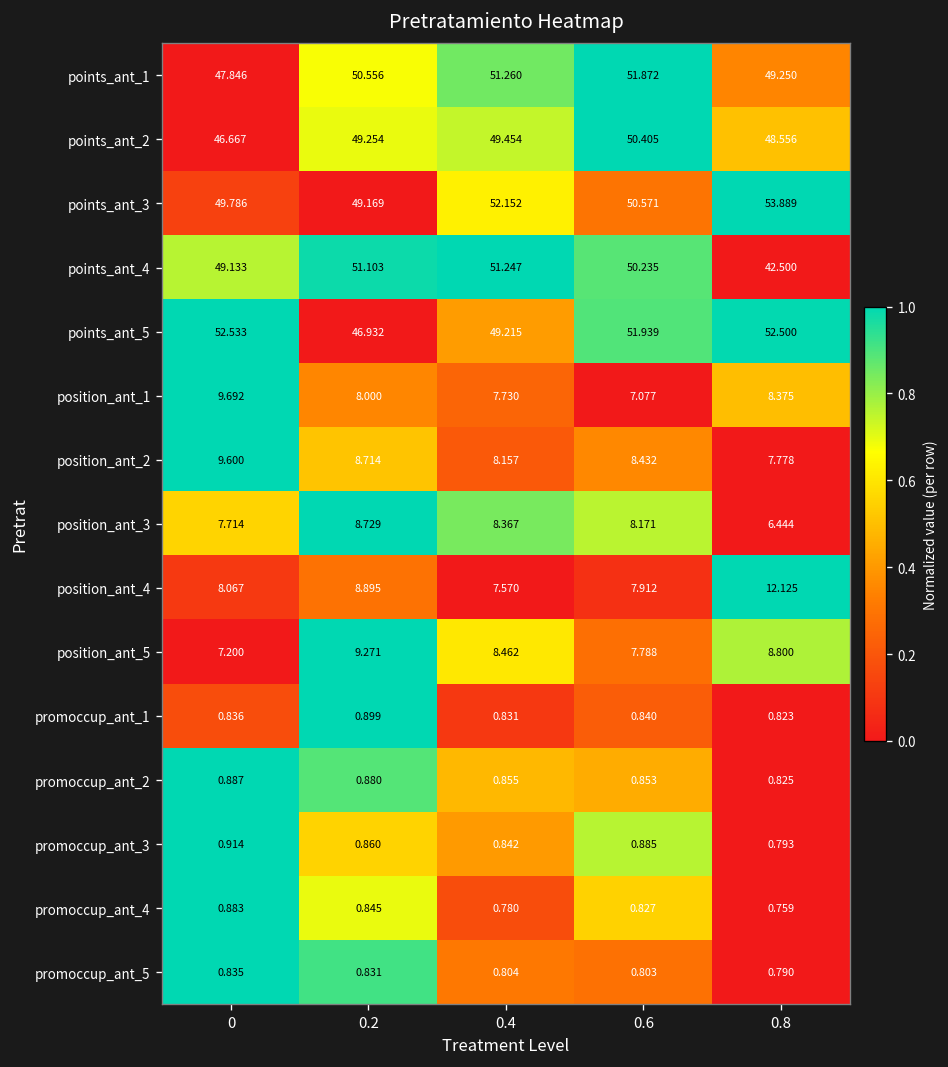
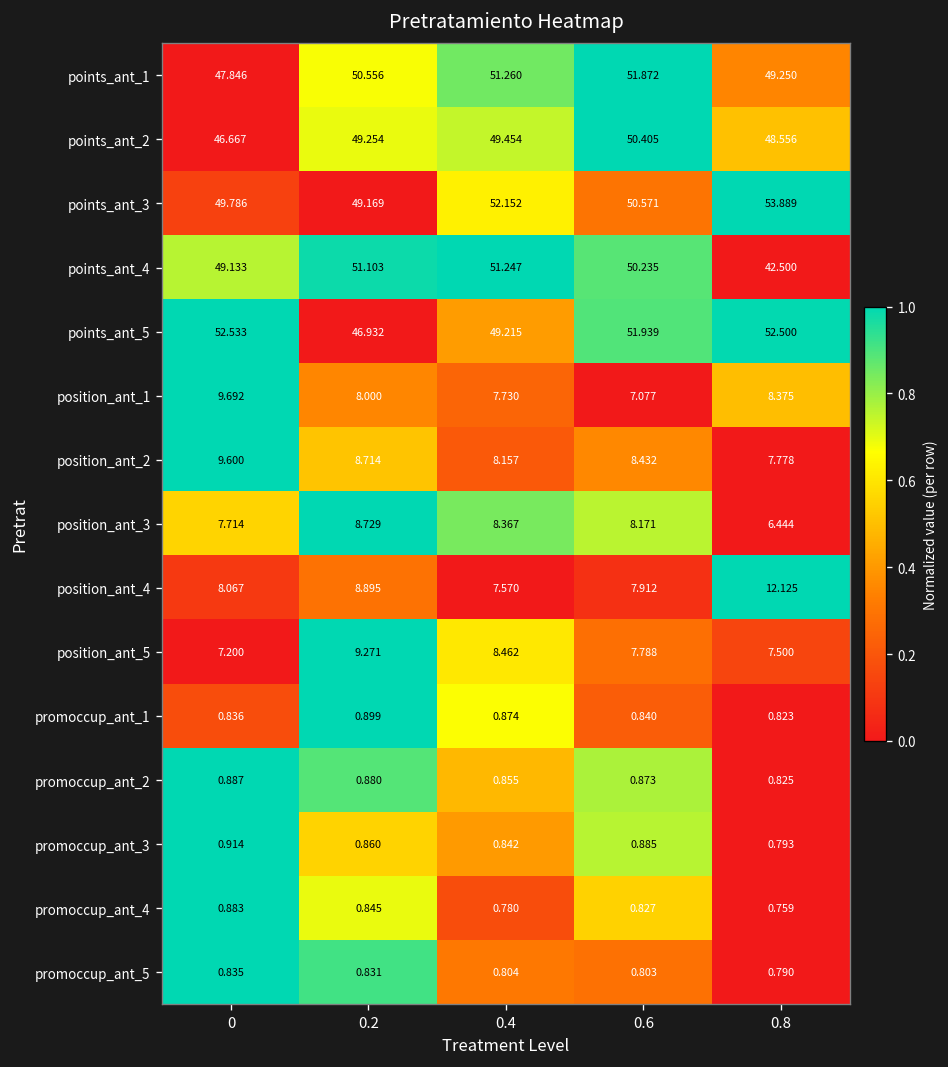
  {
    "points_ant_1": {
      "0": 47.846,
      "0.2": 50.556,
      "0.4": 51.260,
      "0.6": 51.872,
      "0.8": 49.250
    },
    "points_ant_2": {
      "0": 46.667,
      "0.2": 49.254,
      "0.4": 49.454,
      "0.6": 50.405,
      "0.8": 48.556
    },
    "points_ant_3": {
      "0": 49.786,
      "0.2": 49.169,
      "0.4": 52.152,
      "0.6": 50.571,
      "0.8": 53.889
    },
    "points_ant_4": {
      "0": 49.133,
      "0.2": 51.103,
      "0.4": 51.247,
      "0.6": 50.235,
      "0.8": 42.500
    },
    "points_ant_5": {
      "0": 52.533,
      "0.2": 46.932,
      "0.4": 49.215,
      "0.6": 51.939,
      "0.8": 52.500
    },
    "position_ant_1": {
      "0": 9.692,
      "0.2": 8.000,
      "0.4": 7.730,
      "0.6": 7.077,
      "0.8": 8.375
    },
    "position_ant_2": {
      "0": 9.600,
      "0.2": 8.714,
      "0.4": 8.157,
      "0.6": 8.432,
      "0.8": 7.778
    },
    "position_ant_3": {
      "0": 7.714,
      "0.2": 8.729,
      "0.4": 8.367,
      "0.6": 8.171,
      "0.8": 6.444
    },
    "position_ant_4": {
      "0": 8.067,
      "0.2": 8.895,
      "0.4": 7.570,
      "0.6": 7.912,
      "0.8": 12.125
    },
    "position_ant_5": {
      "0": 7.200,
      "0.2": 9.271,
      "0.4": 8.462,
      "0.6": 7.788,
-     "0.8": 8.800
+     "0.8": 7.500
    },
    "promoccup_ant_1": {
      "0": 0.836,
      "0.2": 0.899,
-     "0.4": 0.831,
+     "0.4": 0.874,
      "0.6": 0.840,
      "0.8": 0.823
    },
    "promoccup_ant_2": {
      "0": 0.887,
      "0.2": 0.880,
      "0.4": 0.855,
-     "0.6": 0.853,
+     "0.6": 0.873,
      "0.8": 0.825
    },
    "promoccup_ant_3": {
      "0": 0.914,
      "0.2": 0.860,
      "0.4": 0.842,
      "0.6": 0.885,
      "0.8": 0.793
    },
    "promoccup_ant_4": {
      "0": 0.883,
      "0.2": 0.845,
      "0.4": 0.780,
      "0.6": 0.827,
      "0.8": 0.759
    },
    "promoccup_ant_5": {
      "0": 0.835,
      "0.2": 0.831,
      "0.4": 0.804,
      "0.6": 0.803,
      "0.8": 0.790
    }
  }
